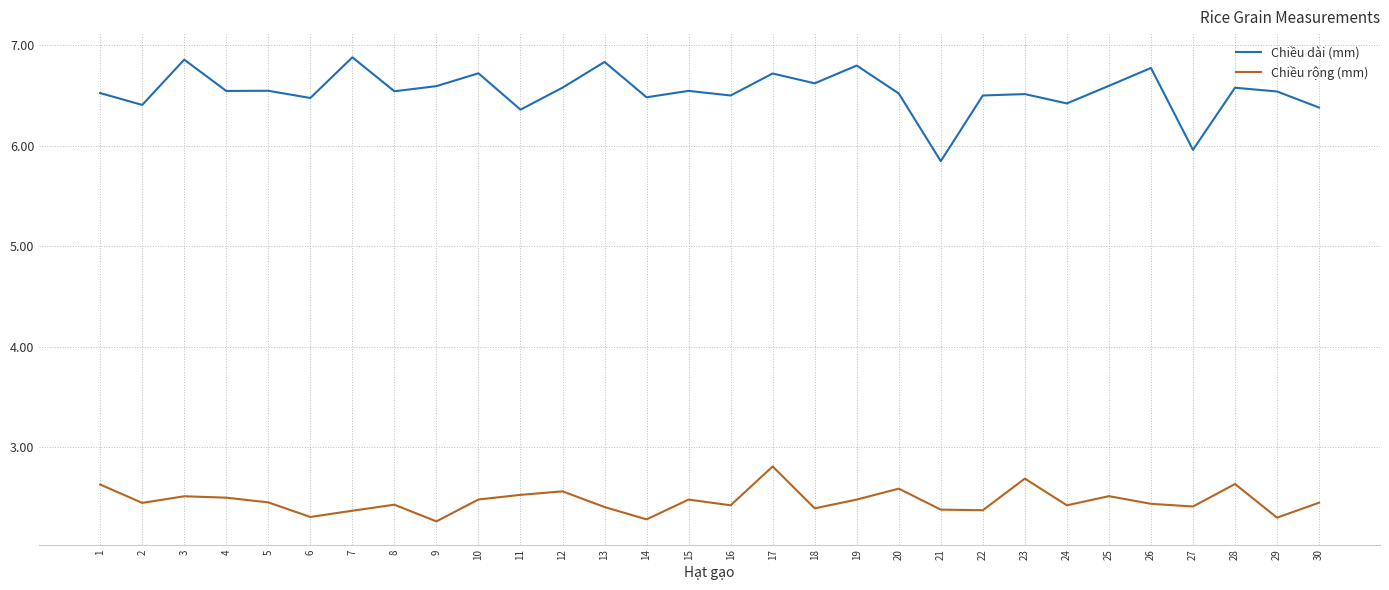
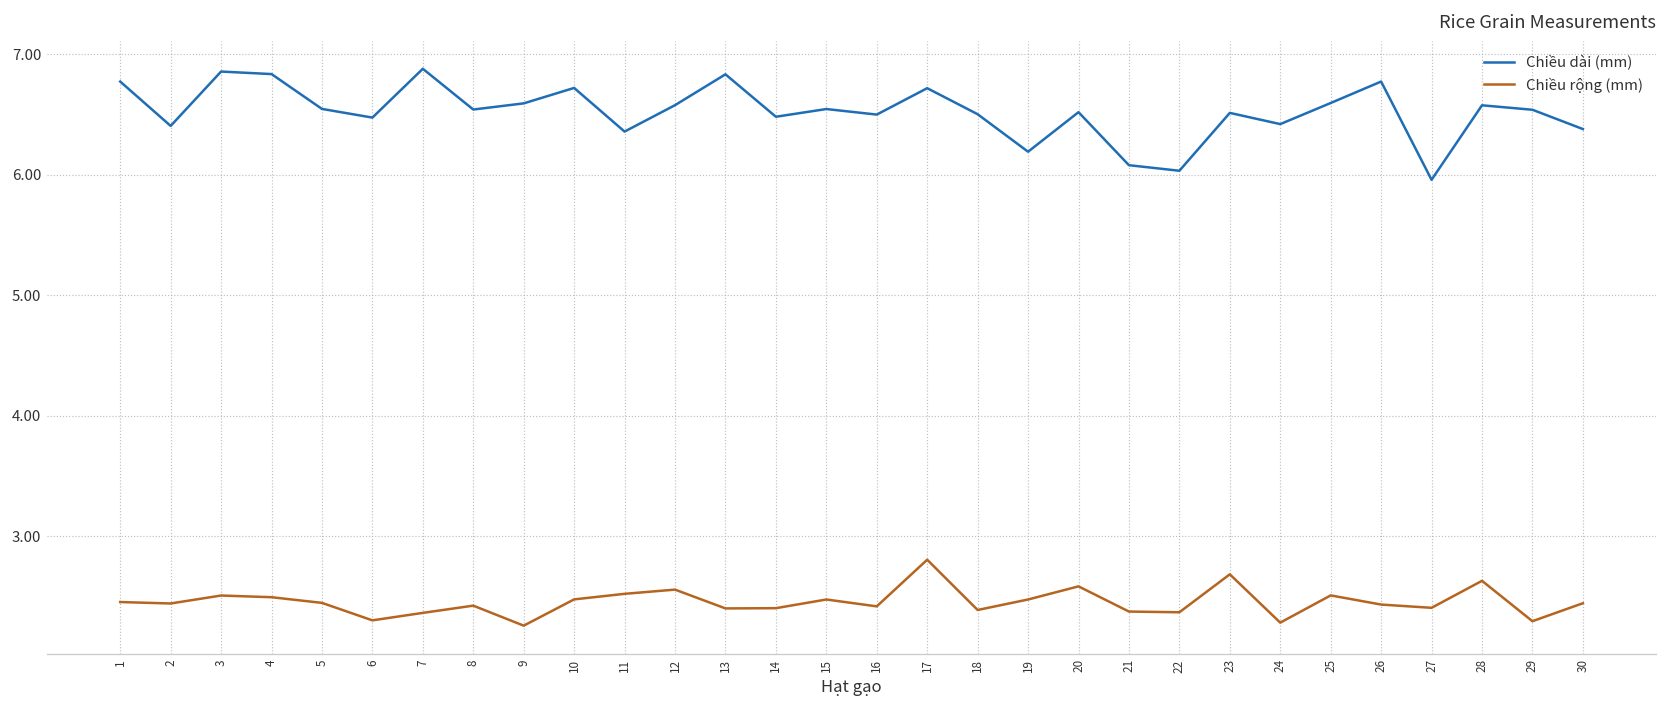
  {
    "Chiều dài (mm)": {
-     "1": 6.52,
+     "1": 6.77,
      "2": 6.41,
      "3": 6.86,
-     "4": 6.54,
+     "4": 6.84,
      "5": 6.55,
      "6": 6.47,
      "7": 6.88,
      "8": 6.54,
      "9": 6.59,
      "10": 6.72,
      "11": 6.36,
      "12": 6.58,
      "13": 6.83,
      "14": 6.48,
      "15": 6.55,
      "16": 6.50,
      "17": 6.72,
-     "18": 6.62,
-     "19": 6.80,
+     "18": 6.50,
+     "19": 6.19,
      "20": 6.52,
-     "21": 5.85,
-     "22": 6.50,
+     "21": 6.08,
+     "22": 6.03,
      "23": 6.51,
      "24": 6.42,
      "25": 6.60,
      "26": 6.77,
      "27": 5.96,
      "28": 6.58,
      "29": 6.54,
      "30": 6.38
    },
    "Chiều rộng (mm)": {
-     "1": 2.63,
+     "1": 2.46,
      "2": 2.44,
      "3": 2.51,
      "4": 2.50,
      "5": 2.45,
      "6": 2.30,
      "7": 2.37,
      "8": 2.43,
      "9": 2.26,
      "10": 2.48,
      "11": 2.52,
      "12": 2.56,
      "13": 2.40,
-     "14": 2.28,
+     "14": 2.40,
      "15": 2.48,
      "16": 2.42,
      "17": 2.81,
      "18": 2.39,
      "19": 2.48,
      "20": 2.59,
      "21": 2.38,
      "22": 2.37,
      "23": 2.69,
-     "24": 2.42,
+     "24": 2.28,
      "25": 2.51,
      "26": 2.43,
      "27": 2.41,
      "28": 2.63,
      "29": 2.30,
      "30": 2.45
    }
  }
